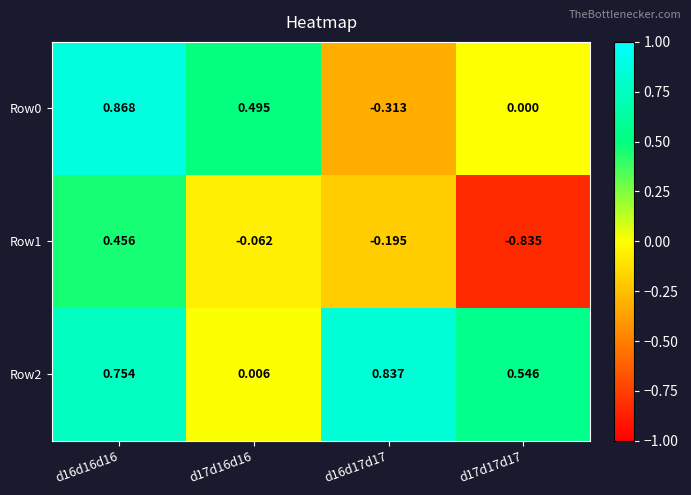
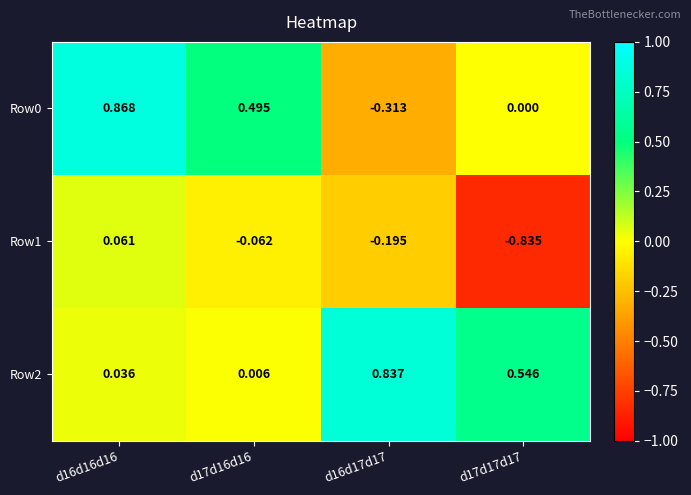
  {
    "Row0": {
      "d16d16d16": 0.868,
      "d17d16d16": 0.495,
      "d16d17d17": -0.313,
      "d17d17d17": 0.000
    },
    "Row1": {
-     "d16d16d16": 0.456,
+     "d16d16d16": 0.061,
      "d17d16d16": -0.062,
      "d16d17d17": -0.195,
      "d17d17d17": -0.835
    },
    "Row2": {
-     "d16d16d16": 0.754,
+     "d16d16d16": 0.036,
      "d17d16d16": 0.006,
      "d16d17d17": 0.837,
      "d17d17d17": 0.546
    }
  }
